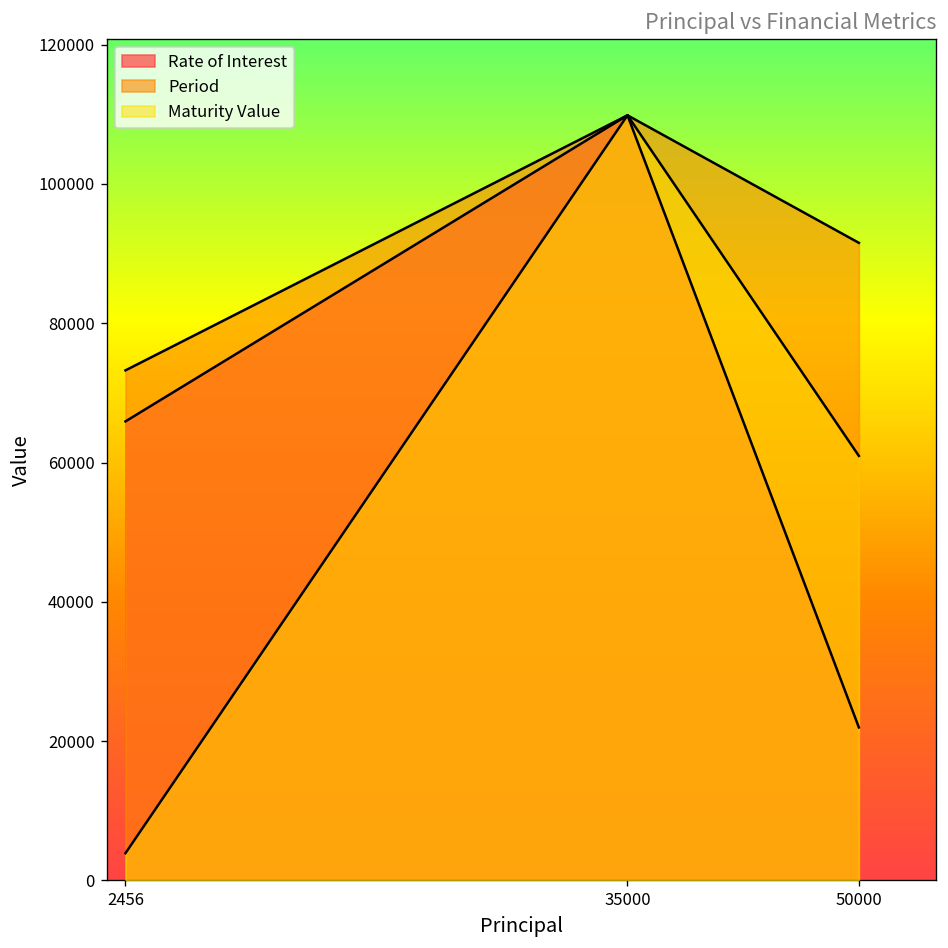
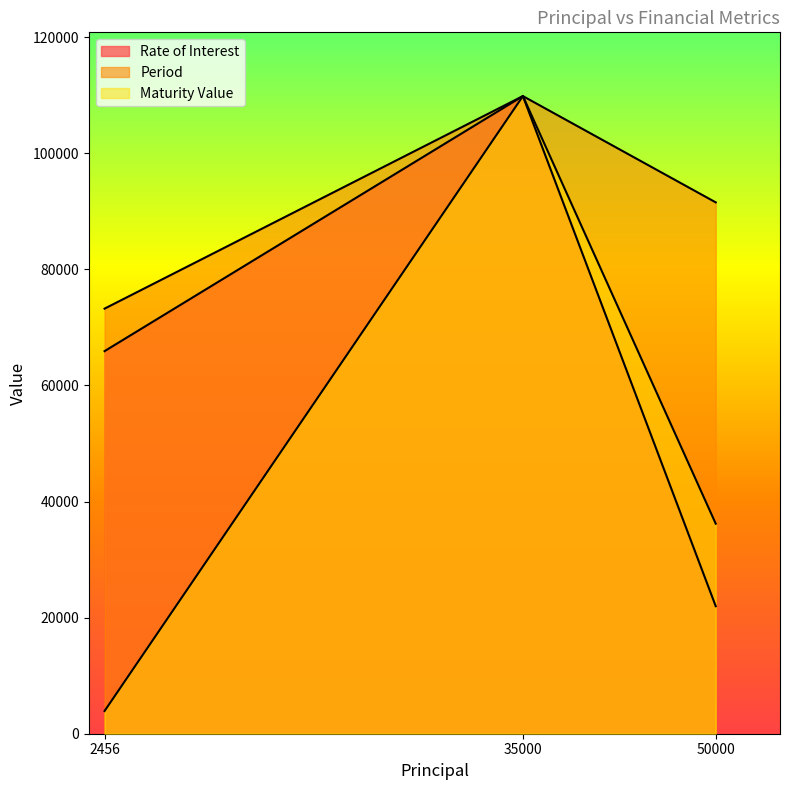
  {
    "Rate of Interest": {
      "2456": 66000,
      "50000": 22000
    },
    "Period": {
      "2456": 73000,
      "50000": 92000
    },
    "Maturity Value": {
      "2456": 4000,
-     "50000": 61000
+     "50000": 36000
    }
  }
